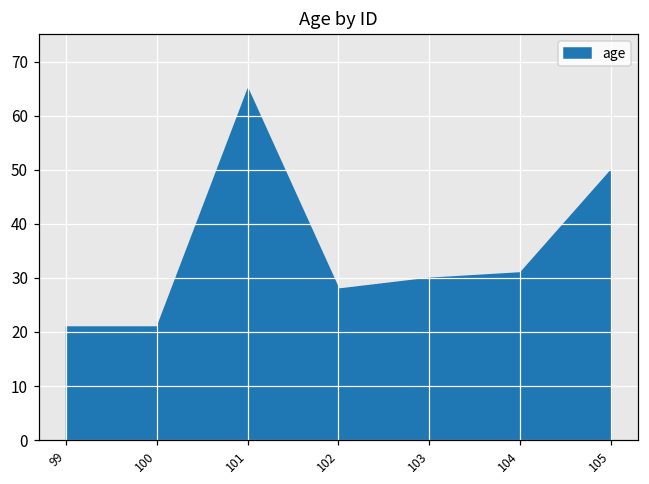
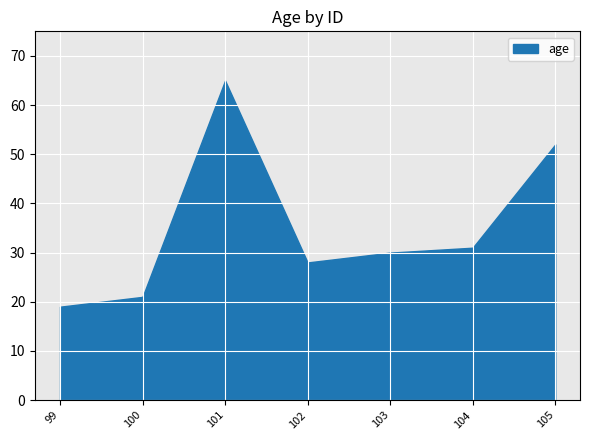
  {
-   "99": 21,
+   "99": 19,
    "100": 21,
    "101": 65,
    "102": 28,
    "103": 30,
    "104": 31,
-   "105": 50
+   "105": 52
  }
